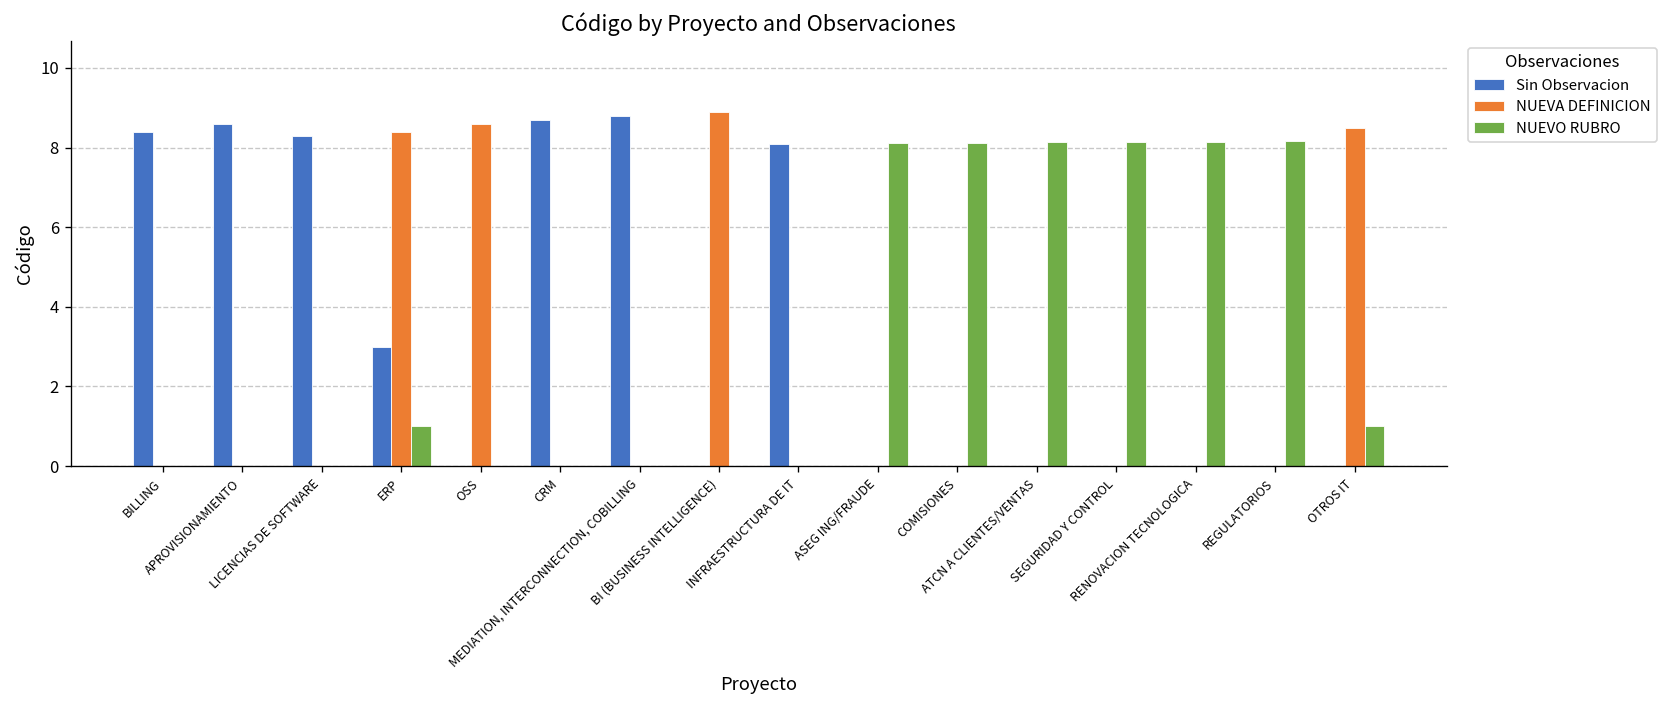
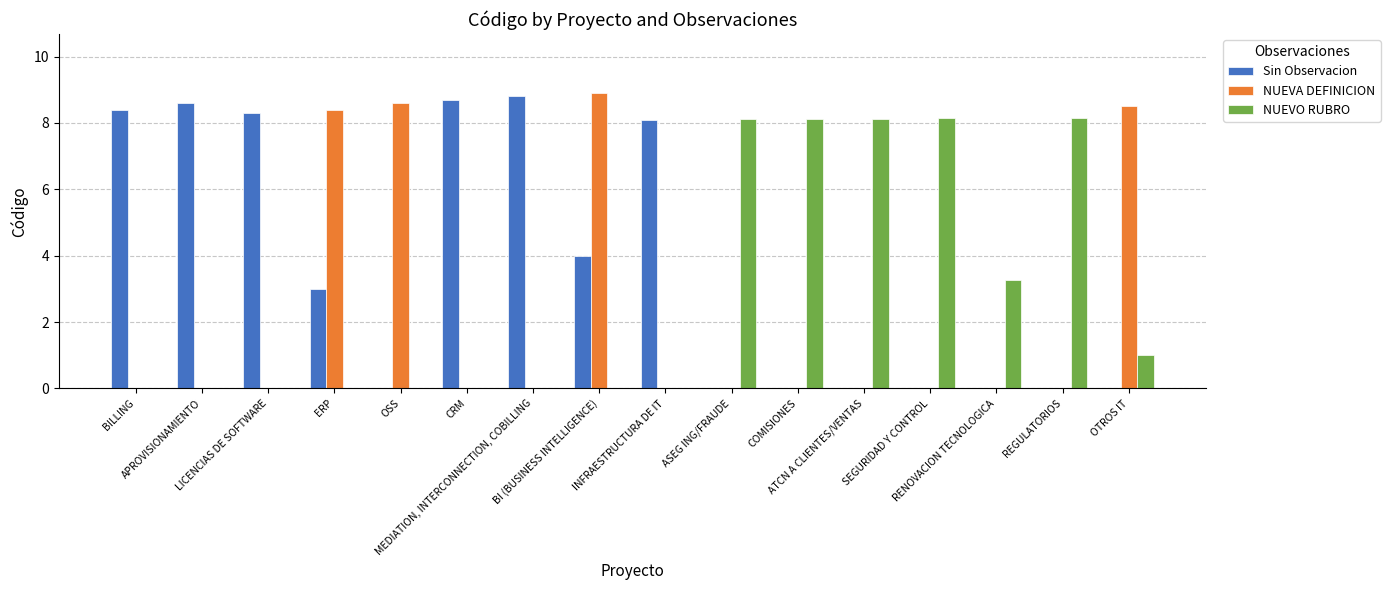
  {
    "Sin Observacion": {
      "BILLING": 8.4,
      "APROVISIONAMIENTO": 8.6,
      "LICENCIAS DE SOFTWARE": 8.3,
      "ERP": 3,
      "OSS": 0,
      "CRM": 8.7,
      "MEDIATION, INTERCONNECTION, COBILLING": 8.8,
-     "BI (BUSINESS INTELLIGENCE)": 0,
+     "BI (BUSINESS INTELLIGENCE)": 4,
      "INFRAESTRUCTURA DE IT": 8.1,
      "ASEG ING/FRAUDE": 0,
      "COMISIONES": 0,
      "ATCN A CLIENTES/VENTAS": 0,
      "SEGURIDAD Y CONTROL": 0,
      "RENOVACION TECNOLOGICA": 0,
      "REGULATORIOS": 0,
      "OTROS IT": 0
    },
    "NUEVA DEFINICION": {
      "BILLING": 0.0,
      "APROVISIONAMIENTO": 0.0,
      "LICENCIAS DE SOFTWARE": 0.0,
      "ERP": 8.4,
      "OSS": 8.6,
      "CRM": 0.0,
      "MEDIATION, INTERCONNECTION, COBILLING": 0.0,
      "BI (BUSINESS INTELLIGENCE)": 8.9,
      "INFRAESTRUCTURA DE IT": 0.0,
      "ASEG ING/FRAUDE": 0.0,
      "COMISIONES": 0.0,
      "ATCN A CLIENTES/VENTAS": 0.0,
      "SEGURIDAD Y CONTROL": 0.0,
      "RENOVACION TECNOLOGICA": 0.0,
      "REGULATORIOS": 0.0,
      "OTROS IT": 8.5
    },
    "NUEVO RUBRO": {
      "BILLING": 0.0,
      "APROVISIONAMIENTO": 0.0,
      "LICENCIAS DE SOFTWARE": 0.0,
-     "ERP": 1,
+     "ERP": 0,
      "OSS": 0.0,
      "CRM": 0.0,
      "MEDIATION, INTERCONNECTION, COBILLING": 0.0,
      "BI (BUSINESS INTELLIGENCE)": 0.0,
      "INFRAESTRUCTURA DE IT": 0.0,
      "ASEG ING/FRAUDE": 8.1,
      "COMISIONES": 8.1,
      "ATCN A CLIENTES/VENTAS": 8.1,
      "SEGURIDAD Y CONTROL": 8.1,
-     "RENOVACION TECNOLOGICA": 8.2,
+     "RENOVACION TECNOLOGICA": 3.3,
      "REGULATORIOS": 8.2,
      "OTROS IT": 1.0
    }
  }
